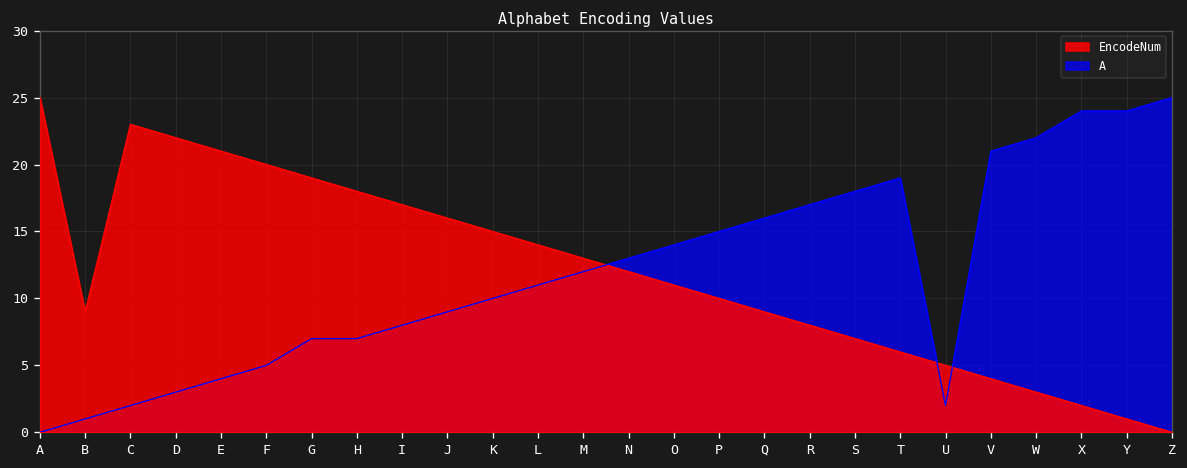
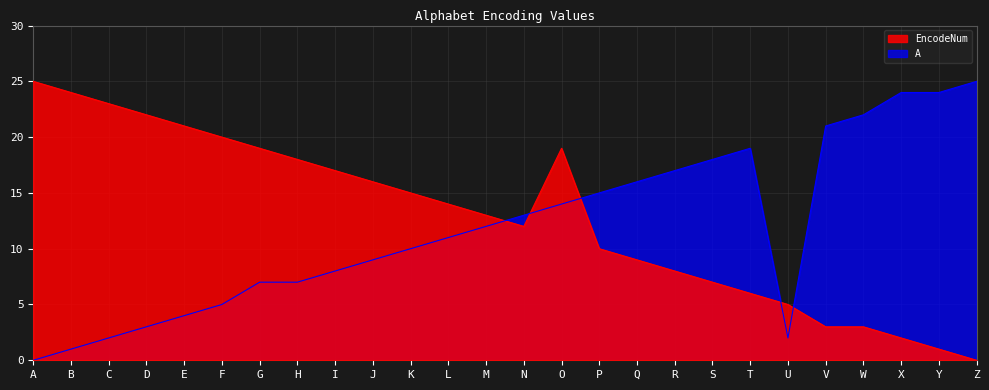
  {
    "EncodeNum": {
      "A": 25,
-     "B": 9,
+     "B": 24,
      "C": 23,
      "D": 22,
      "E": 21,
      "F": 20,
      "G": 19,
      "H": 18,
      "I": 17,
      "J": 16,
      "K": 15,
      "L": 14,
      "M": 13,
      "N": 12,
-     "O": 11,
+     "O": 19,
      "P": 10,
      "Q": 9,
      "R": 8,
      "S": 7,
      "T": 6,
      "U": 5,
-     "V": 4,
+     "V": 3,
      "W": 3,
      "X": 2,
      "Y": 1,
      "Z": 0
    },
    "A": {
      "A": 0,
      "B": 1,
      "C": 2,
      "D": 3,
      "E": 4,
      "F": 5,
      "G": 7,
      "H": 7,
      "I": 8,
      "J": 9,
      "K": 10,
      "L": 11,
      "M": 12,
      "N": 13,
      "O": 14,
      "P": 15,
      "Q": 16,
      "R": 17,
      "S": 18,
      "T": 19,
      "U": 2,
      "V": 21,
      "W": 22,
      "X": 24,
      "Y": 24,
      "Z": 25
    }
  }
